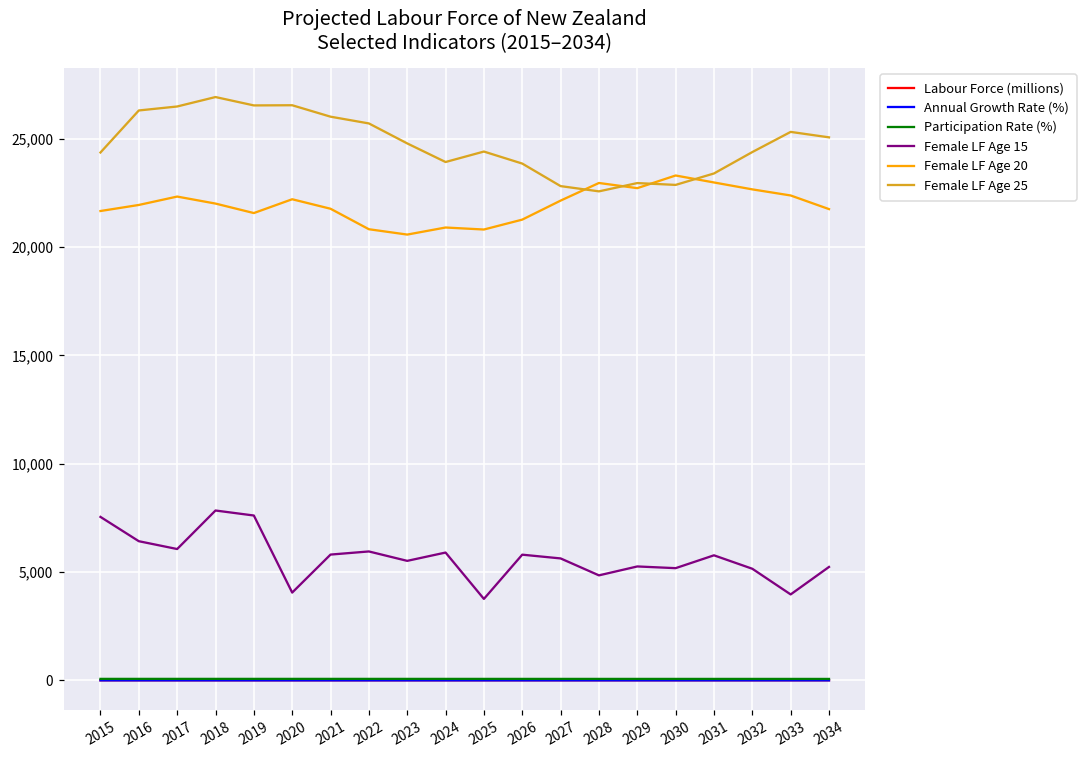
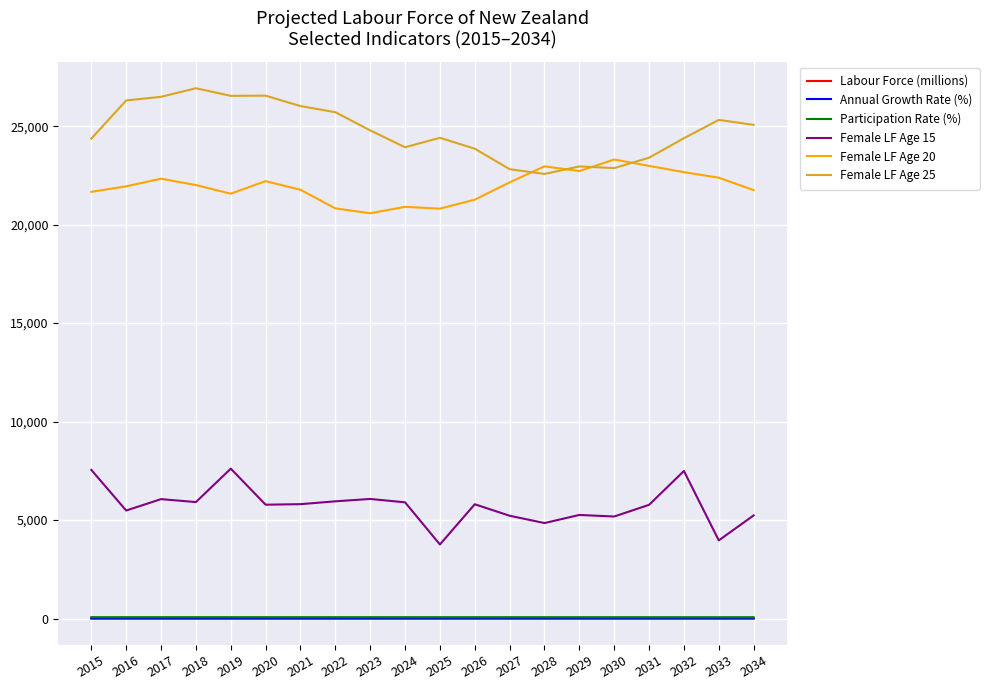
  {
    "Female LF Age 15": {
      "2015": "7,500",
-     "2016": "6,400",
+     "2016": "5,500",
      "2017": "6,100",
-     "2018": "7,800",
+     "2018": "5,900",
      "2019": "7,600",
-     "2020": "4,100",
+     "2020": "5,800",
      "2021": "5,800",
      "2022": "6,000",
-     "2023": "5,500",
+     "2023": "6,100",
      "2024": "5,900",
      "2025": "3,800",
      "2026": "5,800",
-     "2027": "5,600",
+     "2027": "5,200",
      "2028": "4,800",
      "2029": "5,300",
      "2030": "5,200",
      "2031": "5,800",
-     "2032": "5,200",
+     "2032": "7,500",
      "2033": "4,000",
      "2034": "5,200"
    }
  }
